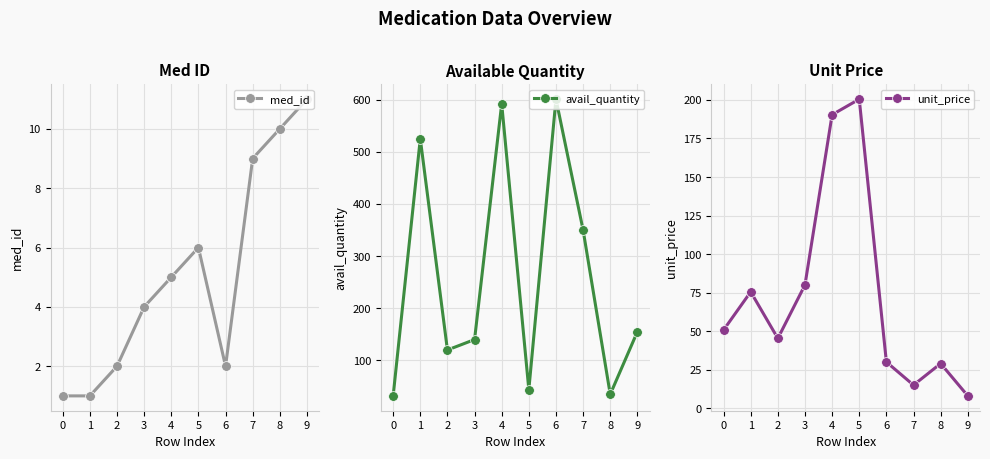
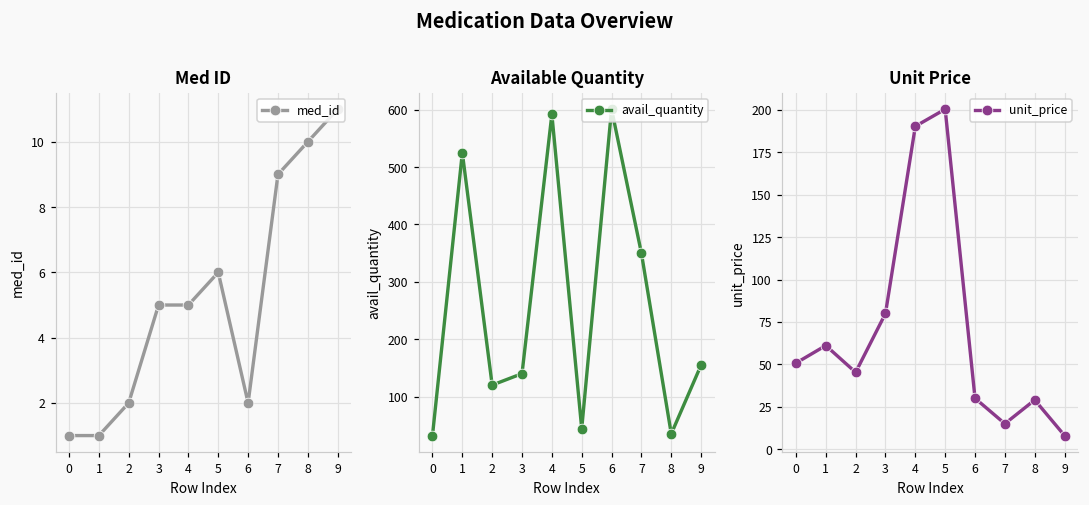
  {
    "Med ID": {
      "0": 1,
      "1": 1,
      "2": 2,
-     "3": 4,
+     "3": 5,
      "4": 5,
      "5": 6,
      "6": 2,
      "7": 9,
      "8": 10
    },
    "Available Quantity": {
      "0": 30,
      "1": 530,
      "2": 120,
      "3": 140,
      "4": 590,
      "5": 40,
      "7": 350,
      "8": 40,
      "9": 160
    },
    "Unit Price": {
      "0": 51,
-     "1": 76,
+     "1": 61,
      "2": 45,
      "3": 80,
      "4": 190,
      "5": 201,
      "6": 30,
      "7": 15,
      "8": 29,
      "9": 8
    }
  }
